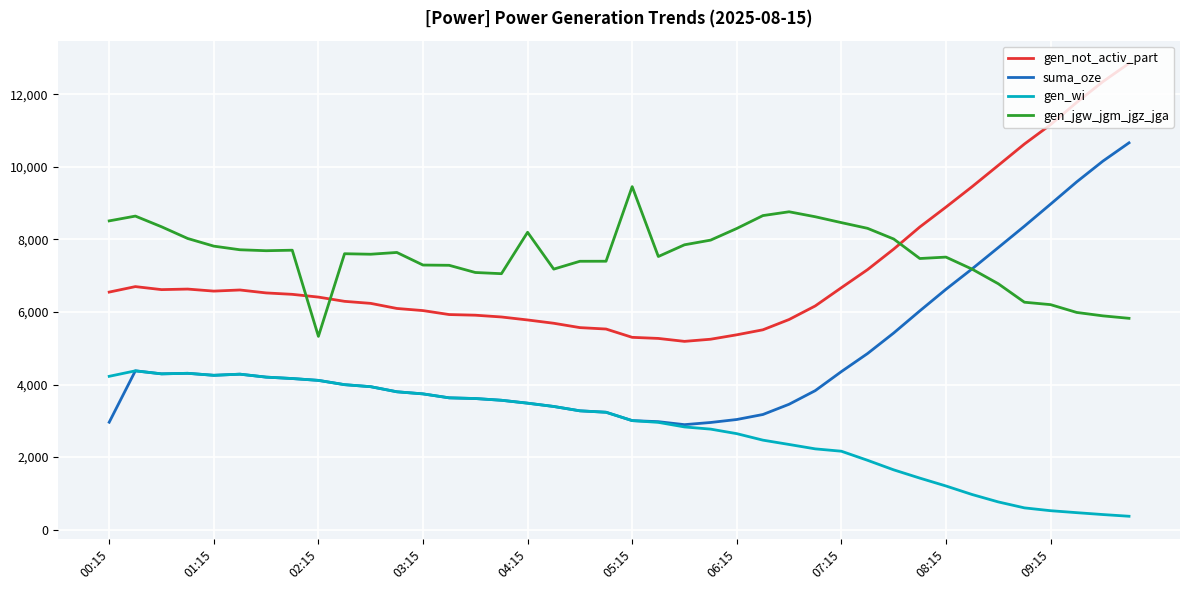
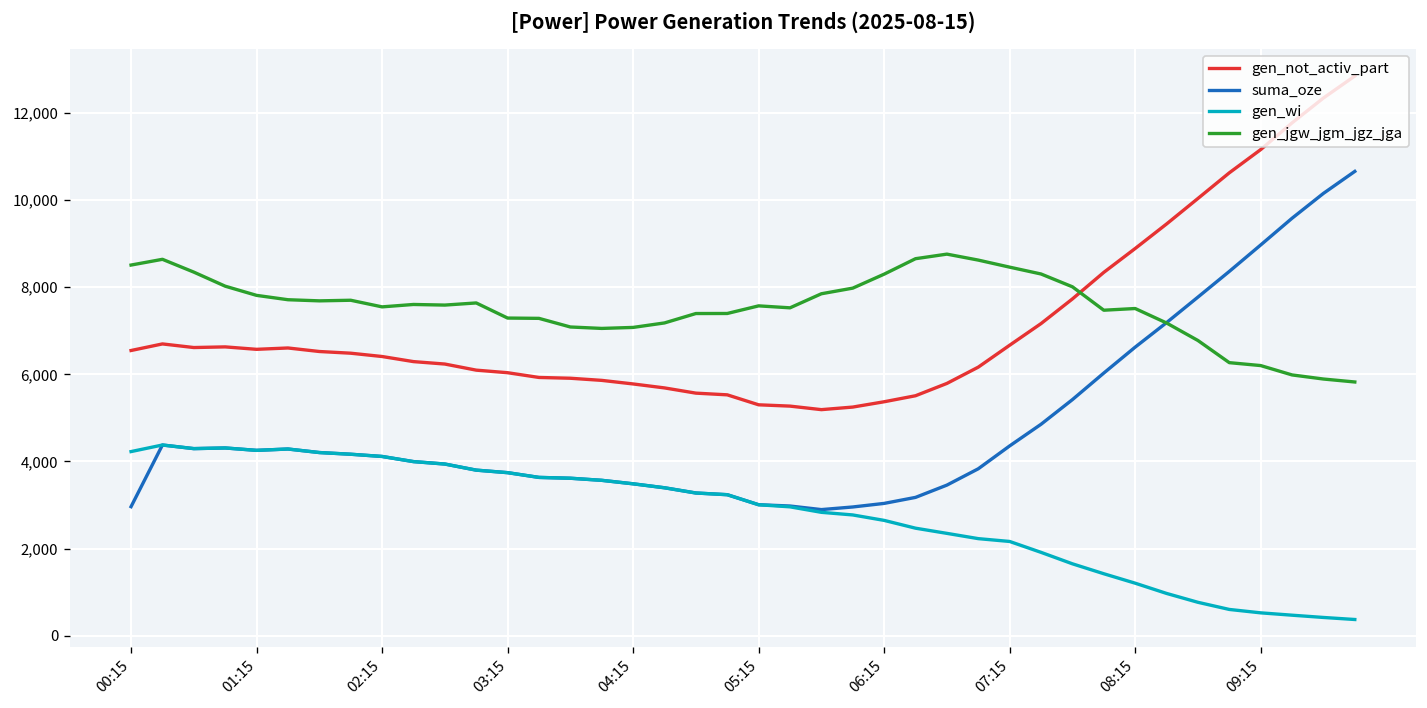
  {
    "gen_not_activ_part": {
      "00:15": "6,500",
      "01:15": "6,600",
      "02:15": "6,400",
      "03:15": "6,000",
      "04:15": "5,800",
      "05:15": "5,300",
      "06:15": "5,400",
      "07:15": "6,700",
      "08:15": "8,900"
    },
    "suma_oze": {
      "00:15": "3,000",
      "06:15": "3,000",
      "07:15": "4,400",
      "08:15": "6,600",
      "09:15": "9,000"
    },
    "gen_wi": {
      "00:15": "4,200",
      "06:15": "2,600",
      "07:15": "2,200",
      "08:15": "1,200",
      "09:15": "500"
    },
    "gen_jgw_jgm_jgz_jga": {
      "00:15": "8,500",
      "01:15": "7,800",
-     "02:15": "5,300",
+     "02:15": "7,600",
      "03:15": "7,300",
-     "04:15": "8,200",
-     "05:15": "9,500",
+     "04:15": "7,100",
+     "05:15": "7,600",
      "06:15": "8,300",
      "07:15": "8,500",
      "08:15": "7,500",
      "09:15": "6,200"
    }
  }
